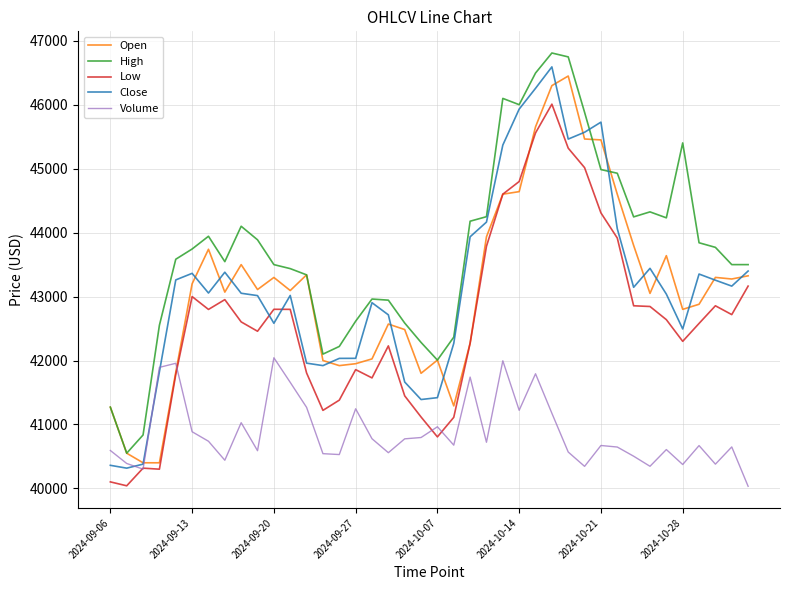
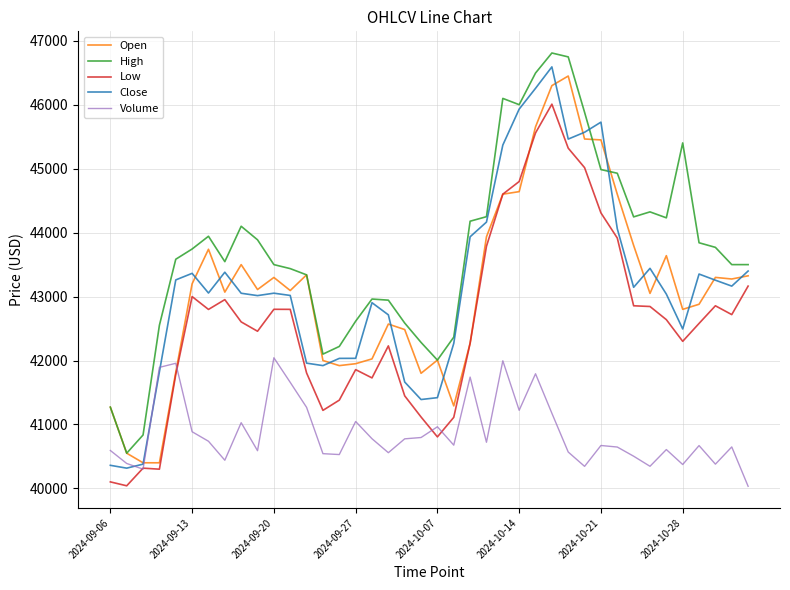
  {
    "Open": {
      "2024-09-13": 43200,
      "2024-09-20": 43300,
      "2024-09-27": 42000,
      "2024-10-14": 44600,
      "2024-10-21": 45500,
      "2024-10-28": 42800
    },
    "High": {
      "2024-09-13": 43700,
      "2024-09-20": 43500,
      "2024-09-27": 42600,
      "2024-10-14": 46000,
      "2024-10-21": 45000,
      "2024-10-28": 45400
    },
    "Low": {
      "2024-09-06": 40100,
      "2024-09-13": 43000,
      "2024-09-20": 42800,
      "2024-09-27": 41900,
      "2024-10-07": 40800,
      "2024-10-14": 44800,
      "2024-10-21": 44300,
      "2024-10-28": 42300
    },
    "Close": {
      "2024-09-06": 40400,
      "2024-09-13": 43400,
-     "2024-09-20": 42600,
+     "2024-09-20": 43100,
      "2024-09-27": 42000,
      "2024-10-07": 41400,
      "2024-10-14": 45900,
      "2024-10-21": 45700,
      "2024-10-28": 42500
    },
    "Volume": {
      "2024-09-06": 40600,
      "2024-09-13": 40900,
      "2024-09-20": 42000,
-     "2024-09-27": 41200,
+     "2024-09-27": 41000,
      "2024-10-07": 41000,
      "2024-10-14": 41200,
      "2024-10-21": 40700,
      "2024-10-28": 40400
    }
  }
